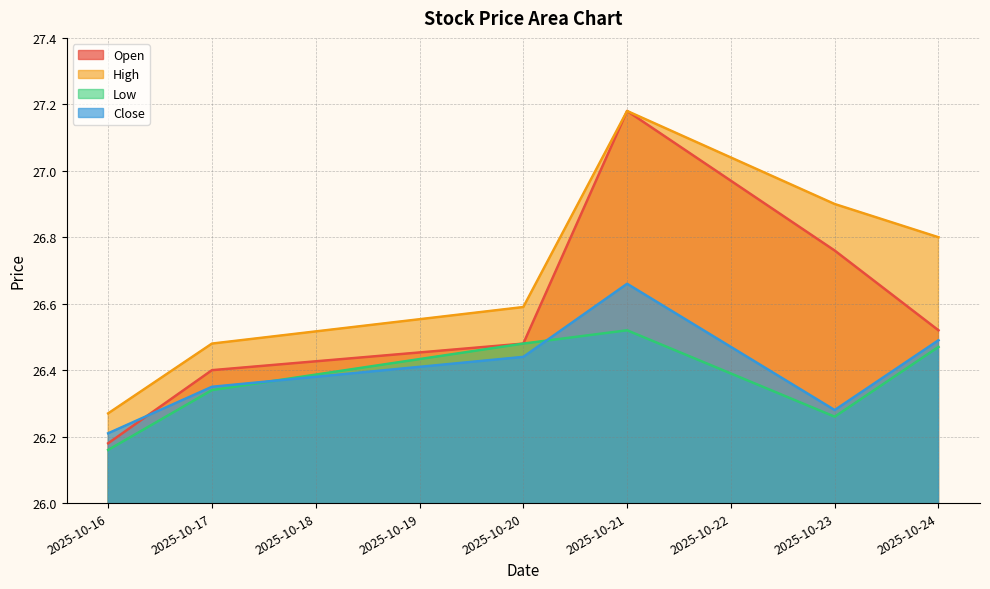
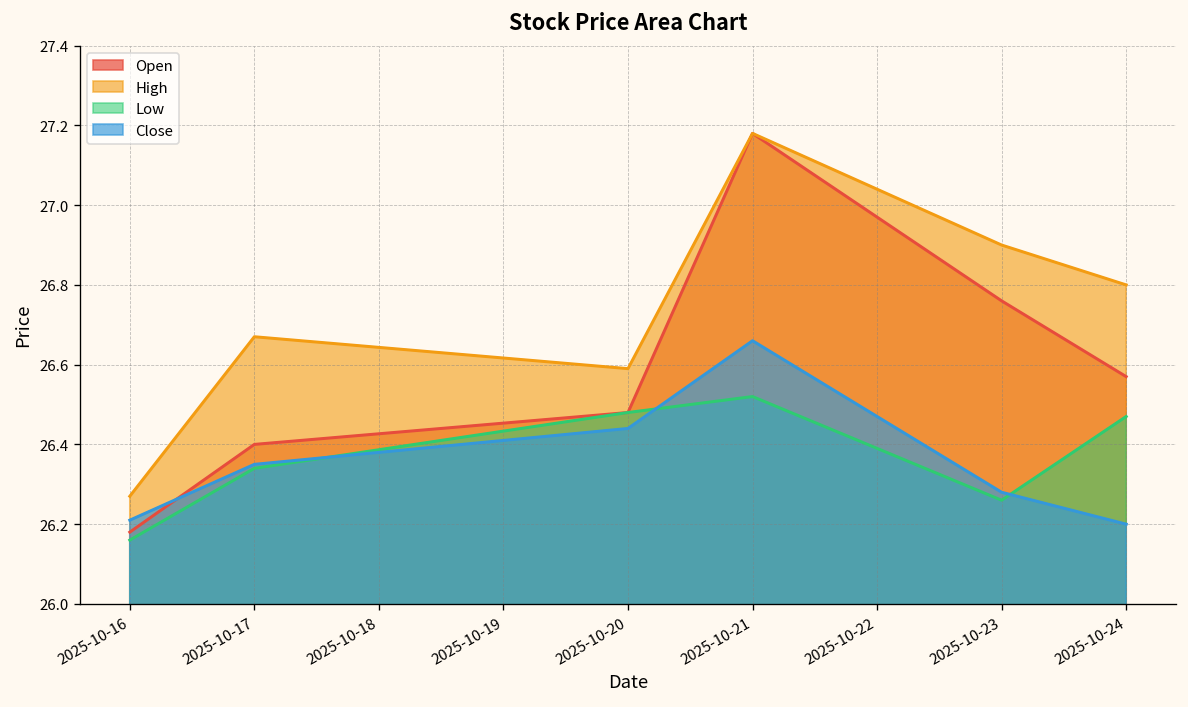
  {
    "Open": {
      "2025-10-16": 26.18,
      "2025-10-17": 26.40,
      "2025-10-23": 26.76,
-     "2025-10-24": 26.52
+     "2025-10-24": 26.57
    },
    "High": {
      "2025-10-16": 26.27,
-     "2025-10-17": 26.48,
+     "2025-10-17": 26.67,
      "2025-10-20": 26.59,
      "2025-10-23": 26.90,
      "2025-10-24": 26.80
    },
    "Low": {
      "2025-10-16": 26.16,
      "2025-10-17": 26.34,
      "2025-10-21": 26.52,
      "2025-10-23": 26.26,
      "2025-10-24": 26.47
    },
    "Close": {
      "2025-10-16": 26.21,
      "2025-10-17": 26.35,
      "2025-10-20": 26.44,
      "2025-10-21": 26.66,
      "2025-10-23": 26.28,
-     "2025-10-24": 26.49
+     "2025-10-24": 26.20
    }
  }
